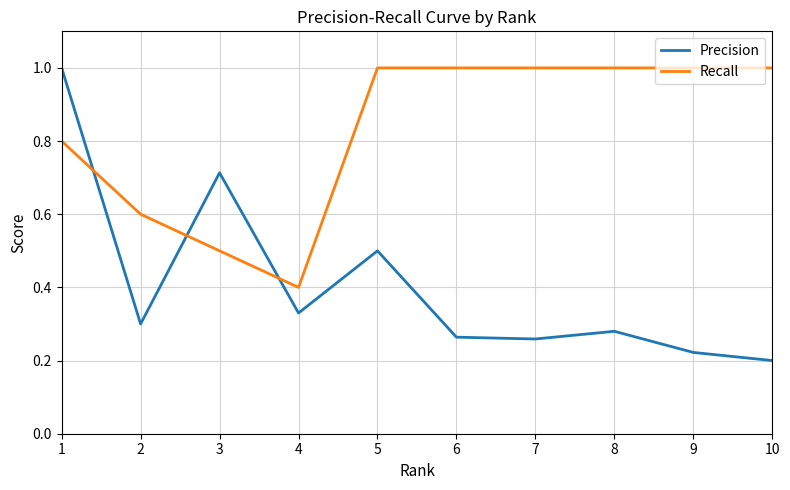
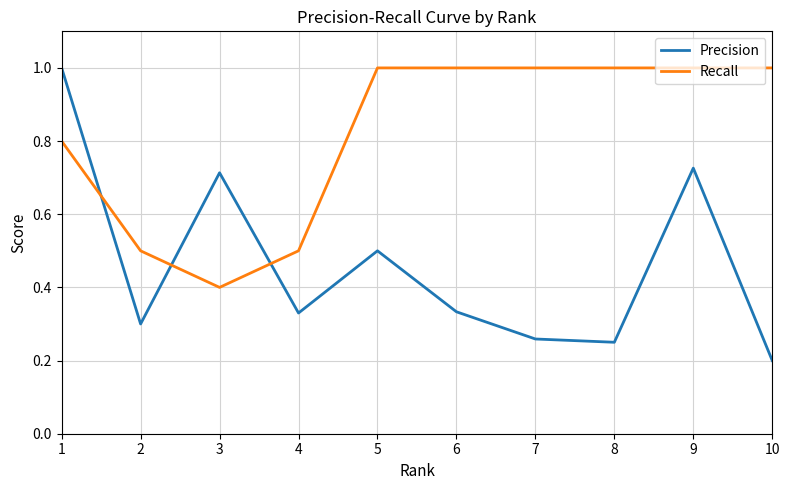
  {
    "Precision": {
      "1": 1.00,
      "2": 0.30,
      "3": 0.71,
      "4": 0.33,
      "5": 0.50,
-     "6": 0.26,
+     "6": 0.33,
      "7": 0.26,
-     "8": 0.28,
-     "9": 0.22,
+     "8": 0.25,
+     "9": 0.73,
      "10": 0.20
    },
    "Recall": {
      "1": 0.8,
-     "2": 0.6,
-     "3": 0.5,
-     "4": 0.4,
+     "2": 0.5,
+     "3": 0.4,
+     "4": 0.5,
      "5": 1.0,
      "6": 1.0,
      "7": 1.0,
      "8": 1.0,
      "10": 1.0
    }
  }
